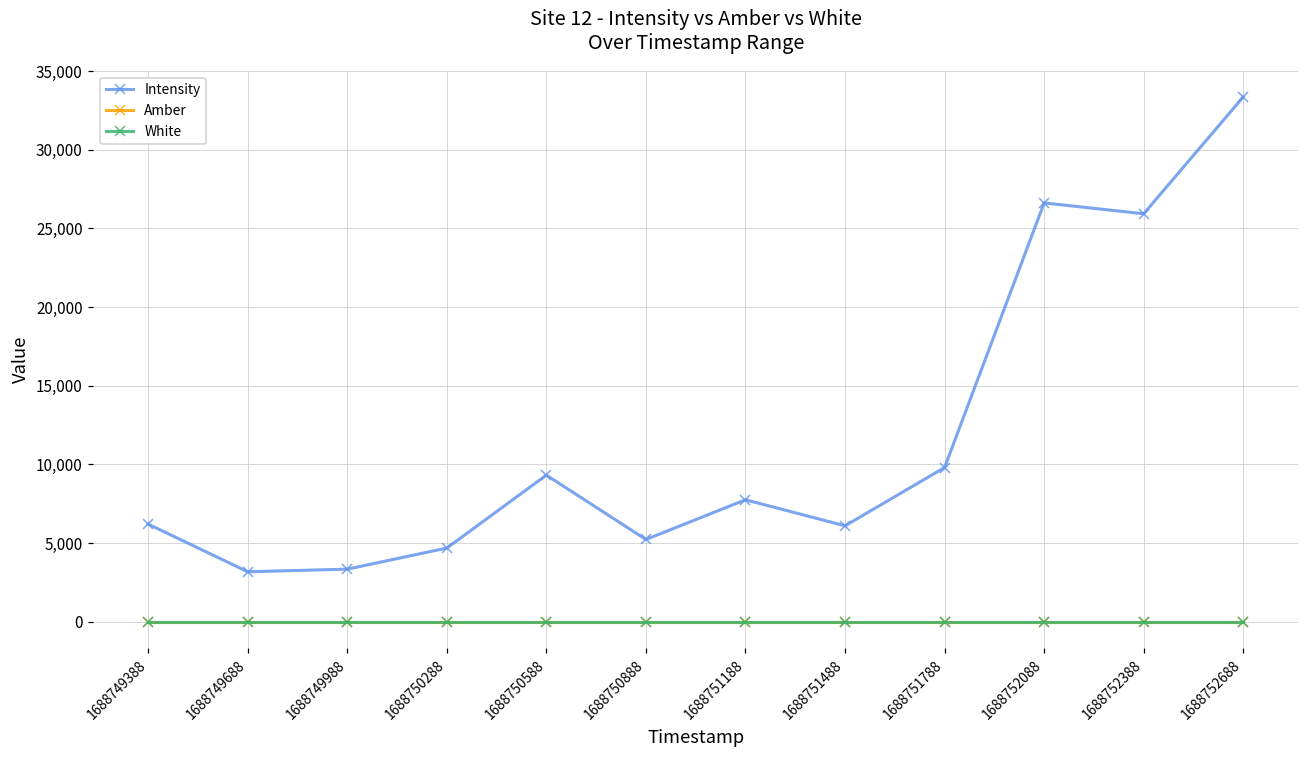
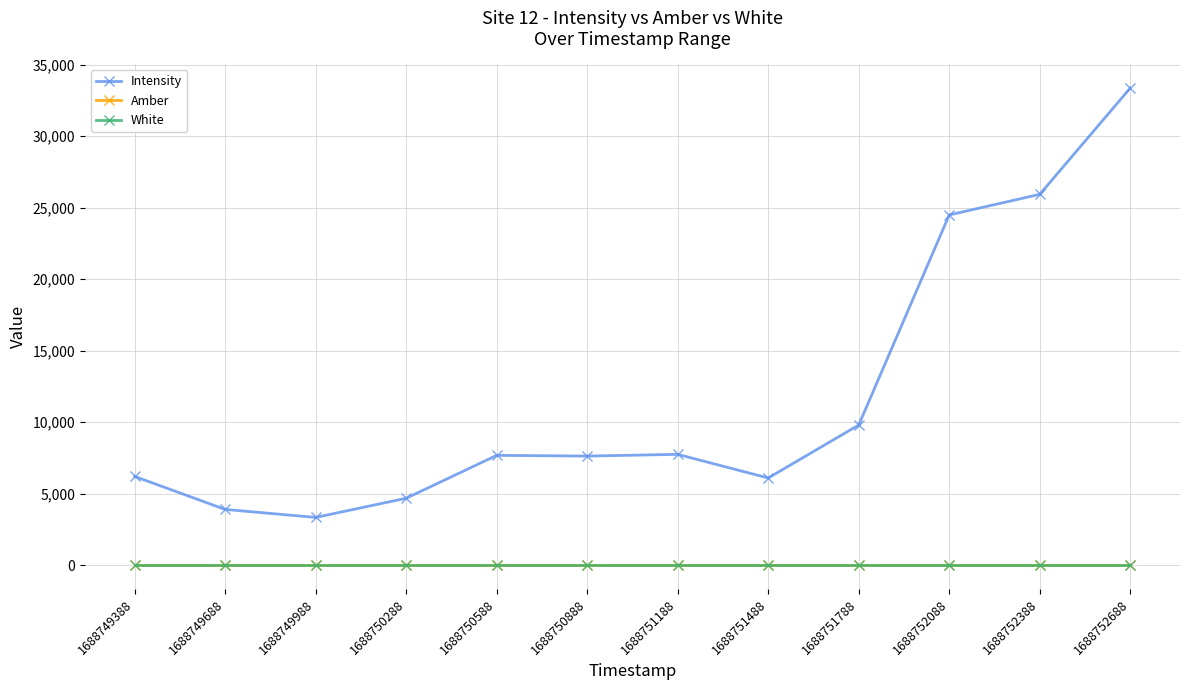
  {
    "Intensity": {
      "1688749388": "6,200",
-     "1688749688": "3,200",
+     "1688749688": "3,900",
      "1688749988": "3,300",
      "1688750288": "4,700",
-     "1688750588": "9,300",
-     "1688750888": "5,200",
+     "1688750588": "7,700",
+     "1688750888": "7,600",
      "1688751188": "7,800",
      "1688751488": "6,100",
      "1688751788": "9,800",
-     "1688752088": "26,600",
+     "1688752088": "24,500",
      "1688752388": "25,900",
      "1688752688": "33,400"
    },
    "White": {
      "1688749388": "0",
      "1688749688": "0",
      "1688749988": "0",
      "1688750288": "0",
      "1688750588": "0",
      "1688750888": "0",
      "1688751188": "0",
      "1688751488": "0",
      "1688751788": "0",
      "1688752088": "0",
      "1688752388": "0",
      "1688752688": "0"
    }
  }
